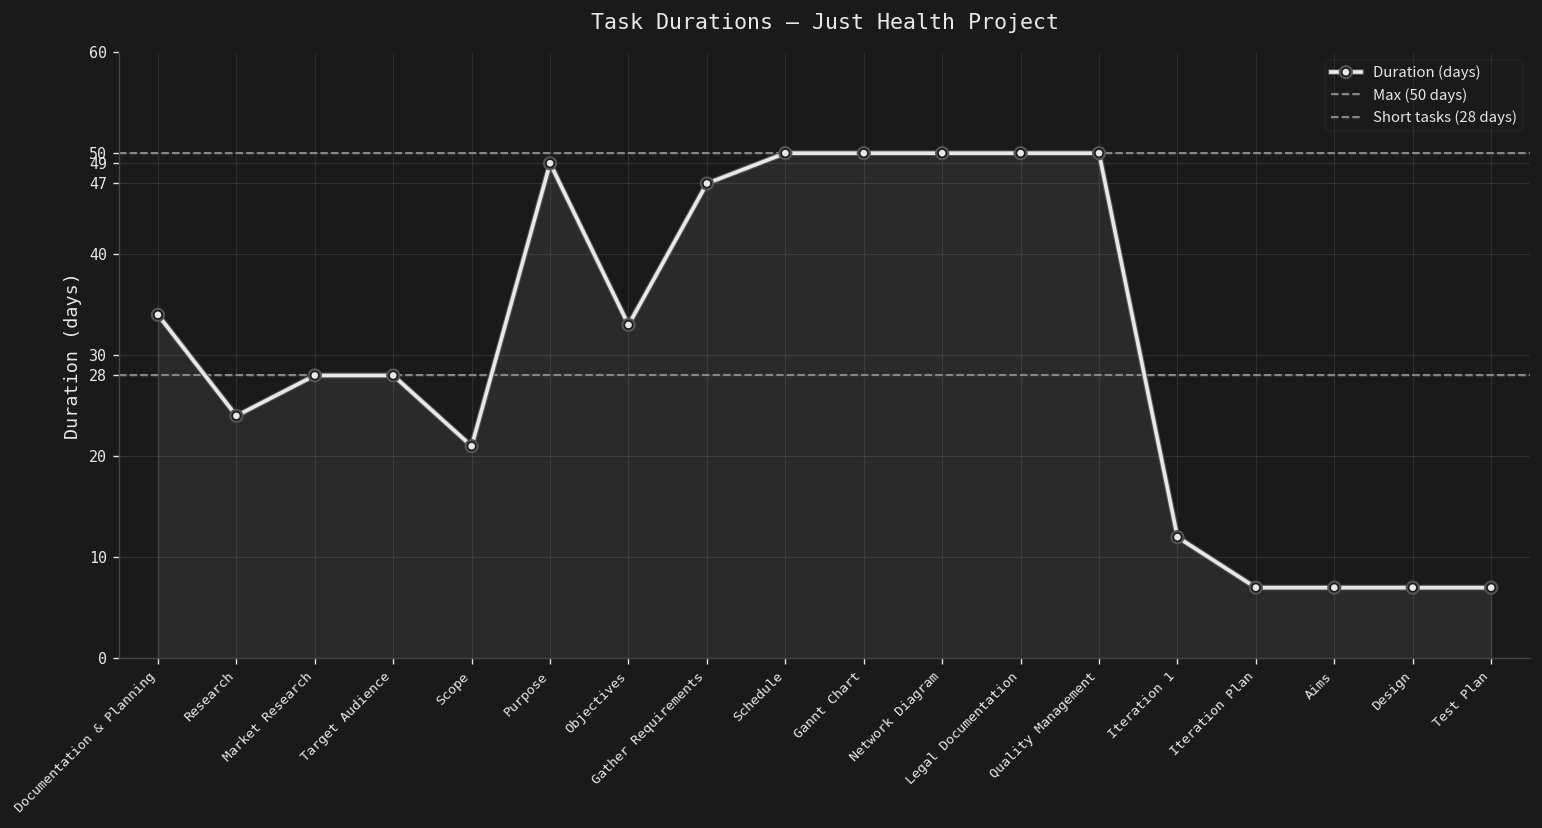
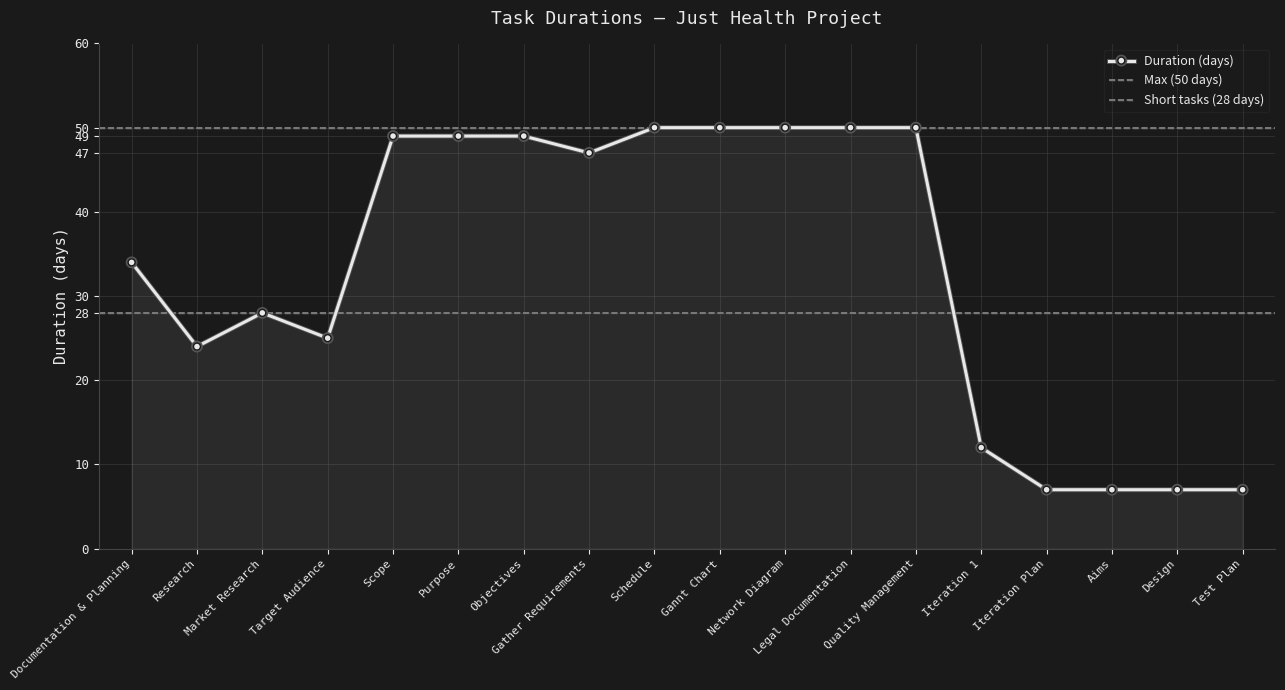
  {
    "Documentation & Planning": 34,
    "Research": 24,
    "Market Research": 28,
-   "Target Audience": 28,
-   "Scope": 21,
+   "Target Audience": 25,
+   "Scope": 49,
    "Purpose": 49,
-   "Objectives": 33,
+   "Objectives": 49,
    "Gather Requirements": 47,
    "Schedule": 50,
    "Gannt Chart": 50,
    "Network Diagram": 50,
    "Legal Documentation": 50,
    "Quality Management": 50,
    "Iteration 1": 12,
    "Iteration Plan": 7,
    "Aims": 7,
    "Design": 7,
    "Test Plan": 7
  }
